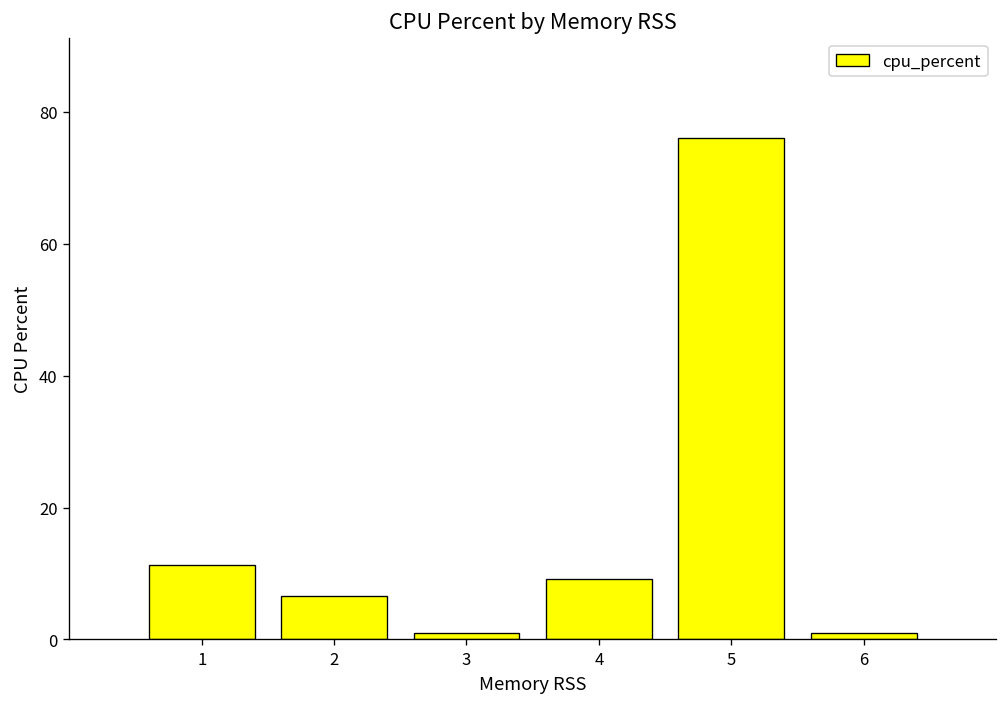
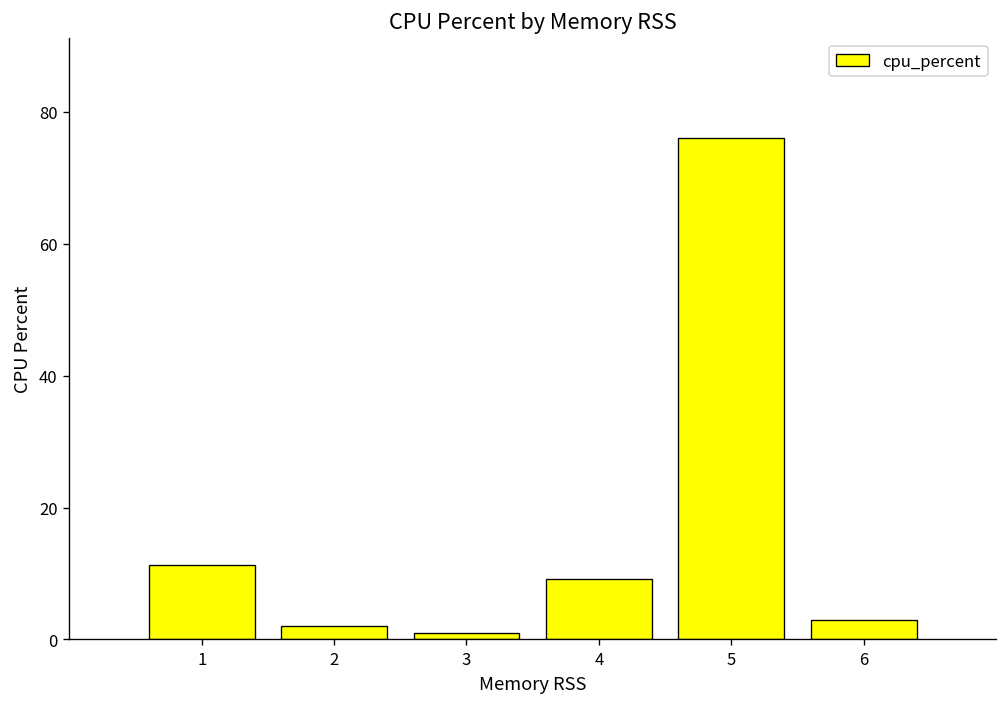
  {
    "1": 11,
-   "2": 7,
+   "2": 2,
    "3": 1,
    "4": 9,
    "5": 76,
-   "6": 1
+   "6": 3
  }
